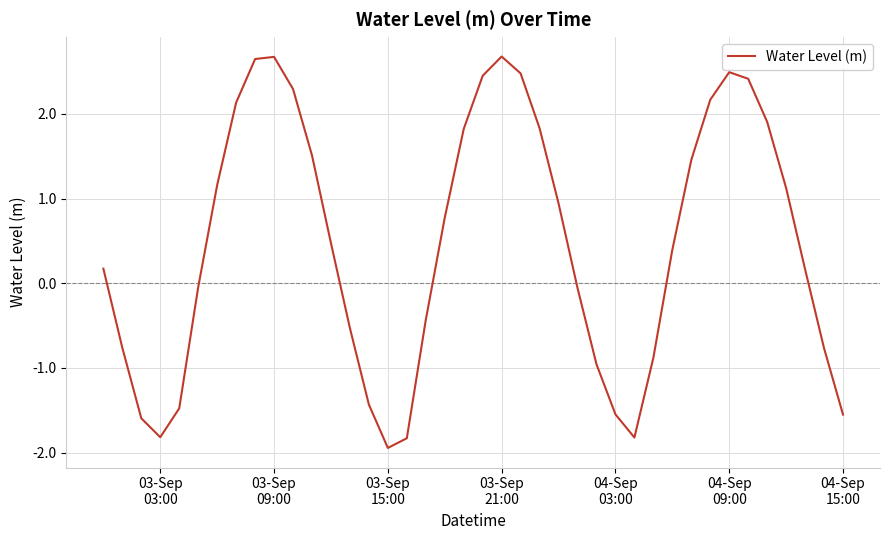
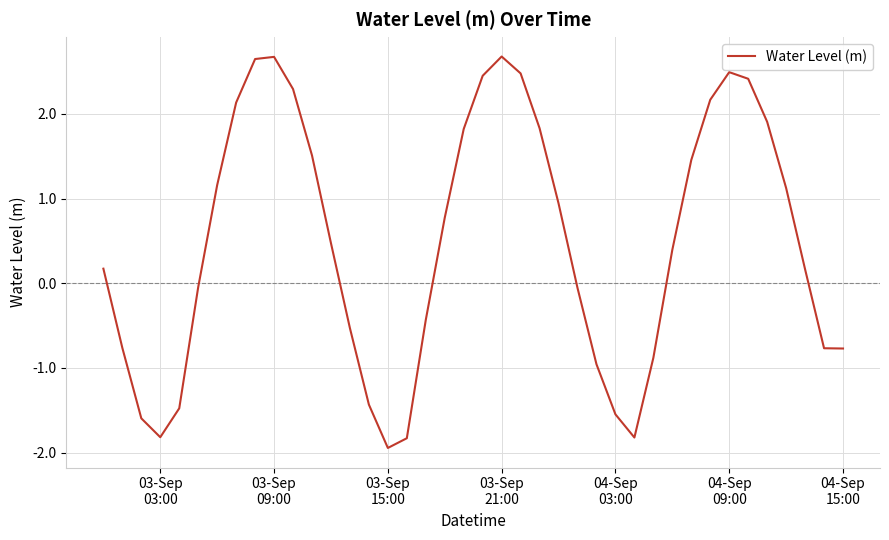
  {
    "03-Sep 03:00": -1.8,
    "03-Sep 09:00": 2.7,
    "03-Sep 15:00": -1.9,
    "03-Sep 21:00": 2.7,
    "04-Sep 03:00": -1.5,
    "04-Sep 09:00": 2.5,
-   "04-Sep 15:00": -1.6
+   "04-Sep 15:00": -0.8
  }
